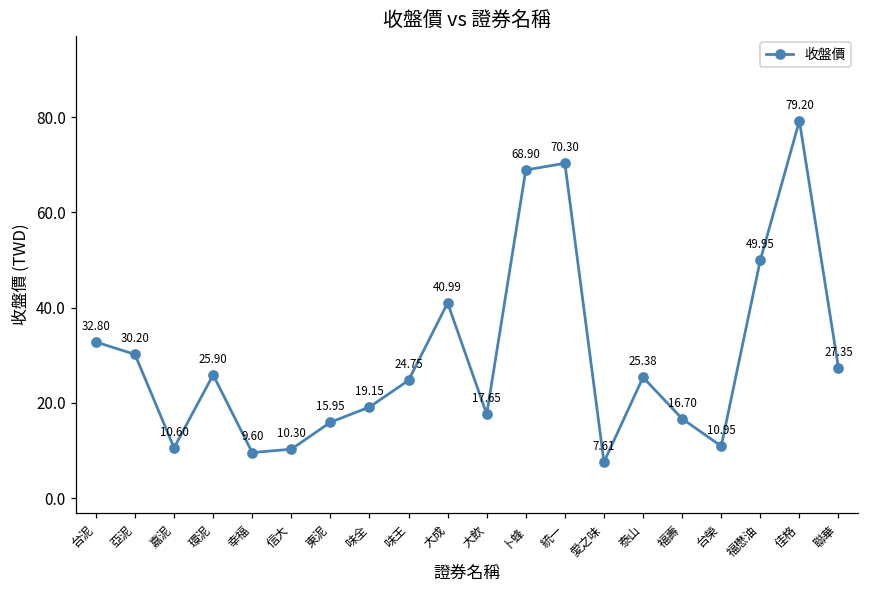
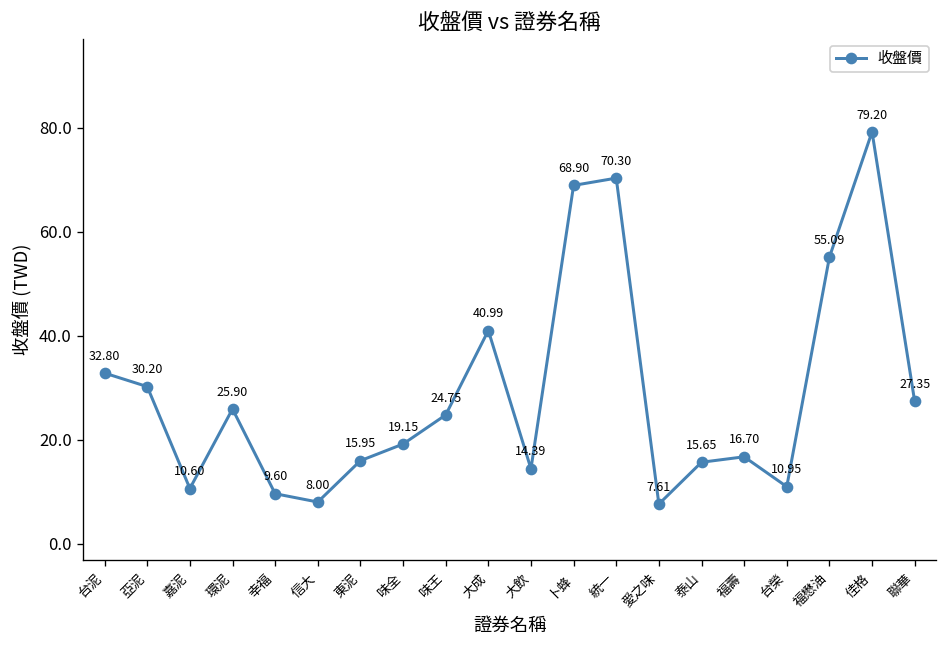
  {
    "台泥": 32.80,
    "亞泥": 30.20,
    "嘉泥": 10.60,
    "環泥": 25.90,
    "幸福": 9.60,
-   "信大": 10.30,
+   "信大": 8.00,
    "東泥": 15.95,
    "味全": 19.15,
    "味王": 24.75,
    "大成": 40.99,
-   "大飲": 17.65,
+   "大飲": 14.39,
    "卜蜂": 68.90,
    "統一": 70.30,
    "愛之味": 7.61,
-   "泰山": 25.38,
+   "泰山": 15.65,
    "福壽": 16.70,
    "台榮": 10.95,
-   "福懋油": 49.95,
+   "福懋油": 55.09,
    "佳格": 79.20,
    "聯華": 27.35
  }
